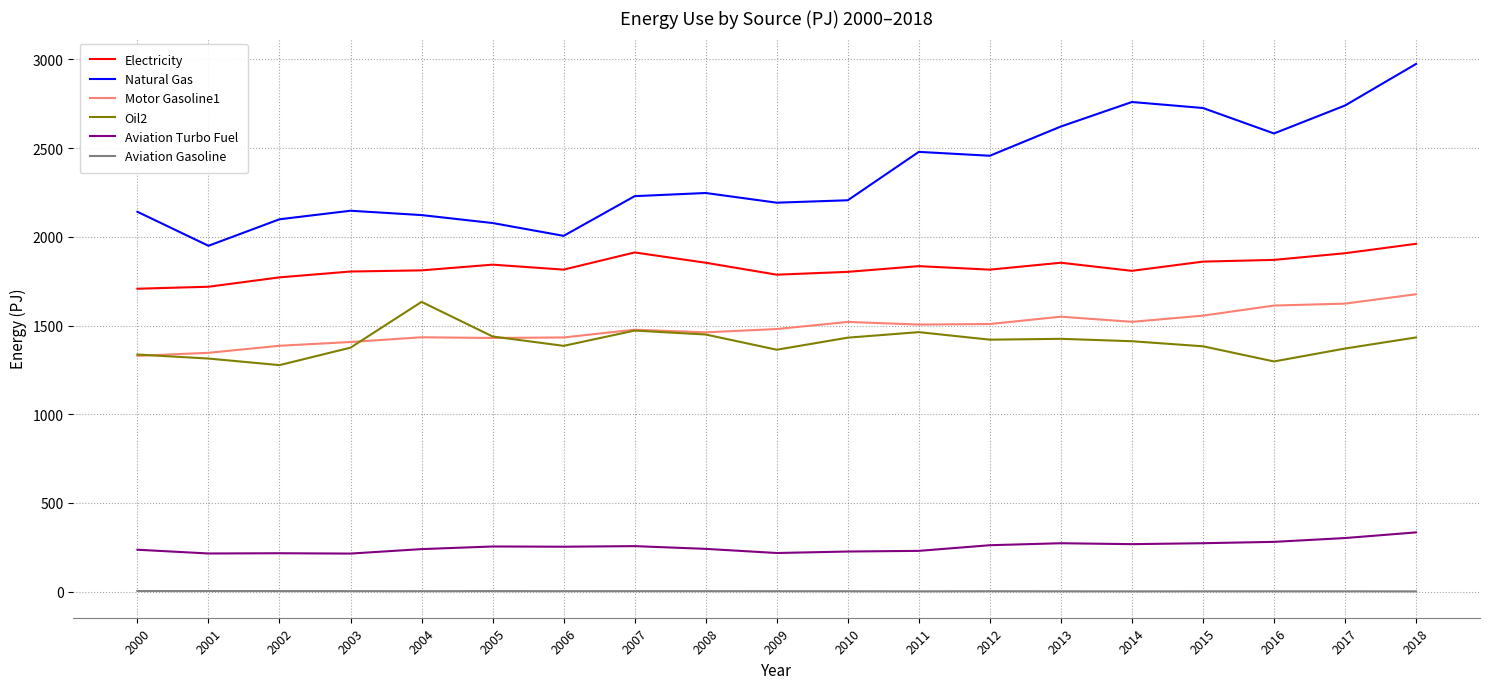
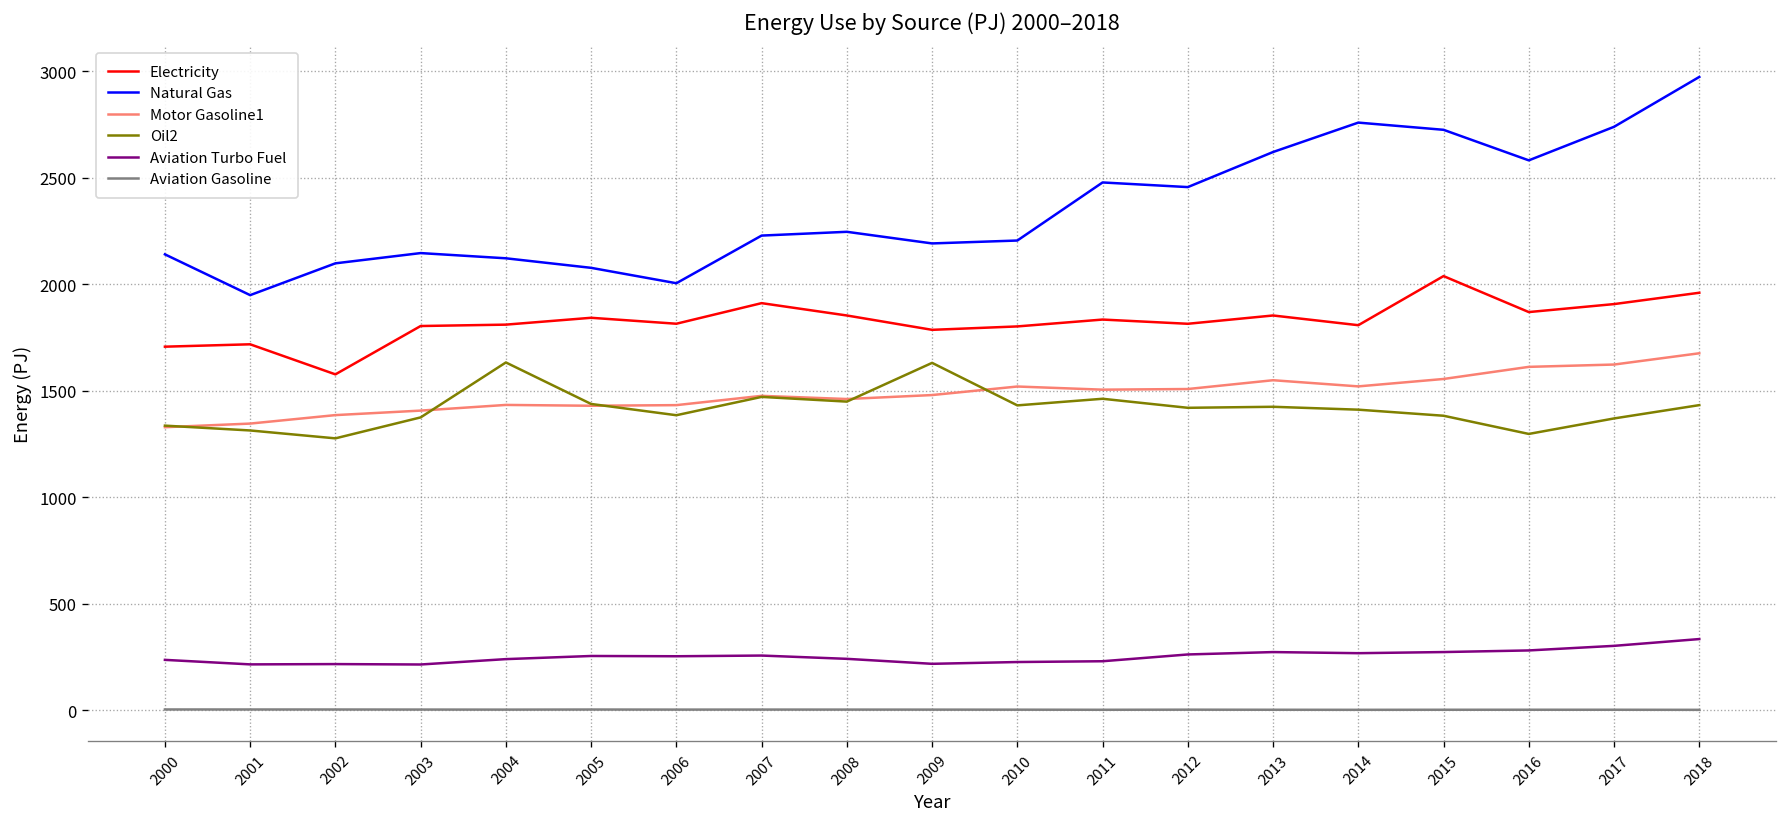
  {
    "Electricity": {
      "2000": 1710,
      "2001": 1720,
-     "2002": 1770,
+     "2002": 1580,
      "2003": 1800,
      "2004": 1810,
      "2005": 1840,
      "2006": 1810,
      "2007": 1910,
      "2008": 1850,
      "2009": 1790,
      "2010": 1800,
      "2011": 1830,
      "2012": 1810,
      "2013": 1850,
      "2014": 1810,
-     "2015": 1860,
+     "2015": 2040,
      "2016": 1870,
      "2017": 1910,
      "2018": 1960
    },
    "Natural Gas": {
      "2000": 2140,
      "2001": 1950,
      "2002": 2100,
      "2003": 2150,
      "2004": 2120,
      "2005": 2080,
      "2006": 2010,
      "2007": 2230,
      "2008": 2250,
      "2009": 2190,
      "2010": 2210,
      "2011": 2480,
      "2012": 2460,
      "2013": 2620,
      "2014": 2760,
      "2015": 2730,
      "2016": 2580,
      "2017": 2740,
      "2018": 2970
    },
    "Motor Gasoline1": {
      "2001": 1350,
      "2002": 1390,
      "2003": 1410,
      "2004": 1430,
      "2006": 1430,
      "2009": 1480,
      "2010": 1520,
      "2011": 1510,
      "2012": 1510,
      "2013": 1550,
      "2014": 1520,
      "2015": 1560,
      "2016": 1610,
      "2017": 1620,
      "2018": 1680
    },
    "Oil2": {
      "2001": 1310,
      "2002": 1280,
      "2003": 1380,
      "2004": 1630,
      "2006": 1390,
-     "2009": 1360,
+     "2009": 1630,
      "2010": 1430,
      "2011": 1460,
      "2012": 1420,
      "2013": 1420,
      "2014": 1410,
      "2015": 1380,
      "2016": 1300,
      "2017": 1370,
      "2018": 1430
    },
    "Aviation Turbo Fuel": {
      "2000": 240,
      "2001": 220,
      "2002": 220,
      "2003": 210,
      "2004": 240,
      "2005": 250,
      "2006": 250,
      "2007": 260,
      "2008": 240,
      "2009": 220,
      "2010": 230,
      "2011": 230,
      "2012": 260,
      "2013": 270,
      "2014": 270,
      "2015": 270,
      "2016": 280,
      "2017": 300,
      "2018": 330
    },
    "Aviation Gasoline": {
      "2000": 0,
      "2001": 0,
      "2002": 0,
      "2003": 0,
      "2004": 0,
      "2005": 0,
      "2006": 0,
      "2007": 0,
      "2008": 0,
      "2009": 0,
      "2010": 0,
      "2011": 0,
      "2012": 0,
      "2013": 0,
      "2014": 0,
      "2015": 0,
      "2016": 0,
      "2017": 0,
      "2018": 0
    }
  }
